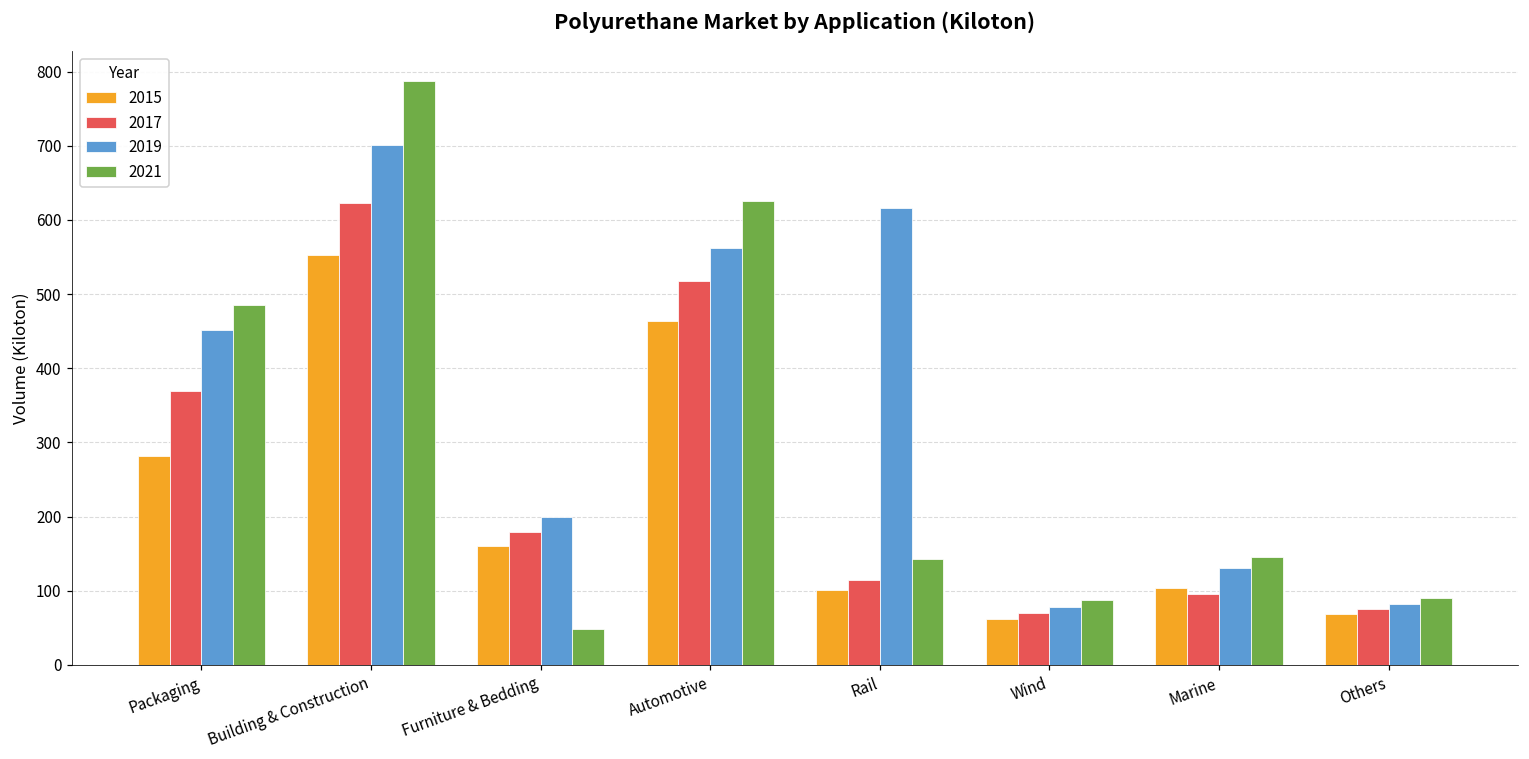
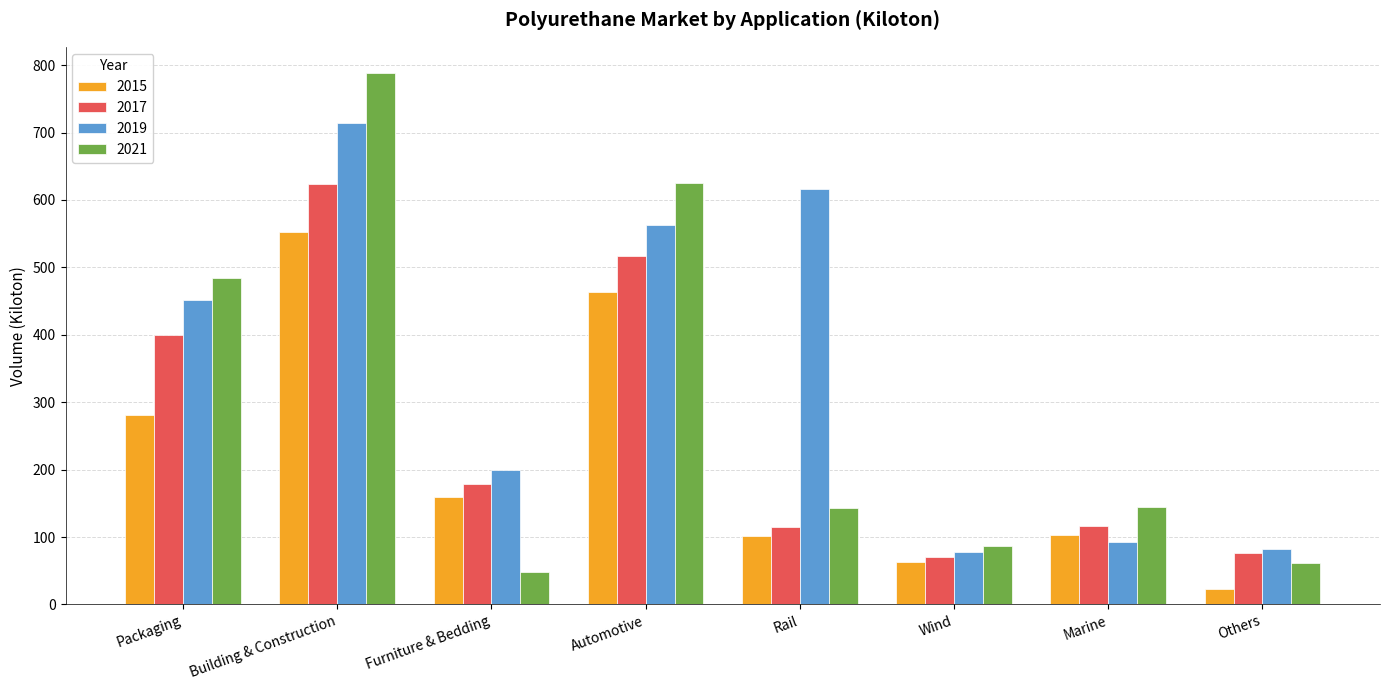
  {
    "2015": {
      "Packaging": 280,
      "Building & Construction": 550,
      "Furniture & Bedding": 160,
      "Automotive": 460,
      "Rail": 100,
      "Wind": 60,
      "Marine": 100,
-     "Others": 70
+     "Others": 20
    },
    "2017": {
-     "Packaging": 370,
+     "Packaging": 400,
      "Building & Construction": 620,
      "Furniture & Bedding": 180,
      "Automotive": 520,
      "Rail": 110,
      "Wind": 70,
-     "Marine": 100,
+     "Marine": 120,
      "Others": 80
    },
    "2019": {
      "Packaging": 450,
-     "Building & Construction": 700,
+     "Building & Construction": 710,
      "Furniture & Bedding": 200,
      "Automotive": 560,
      "Rail": 620,
      "Wind": 80,
-     "Marine": 130,
+     "Marine": 90,
      "Others": 80
    },
    "2021": {
      "Packaging": 480,
      "Building & Construction": 790,
      "Furniture & Bedding": 50,
      "Automotive": 630,
      "Rail": 140,
      "Wind": 90,
      "Marine": 150,
-     "Others": 90
+     "Others": 60
    }
  }
